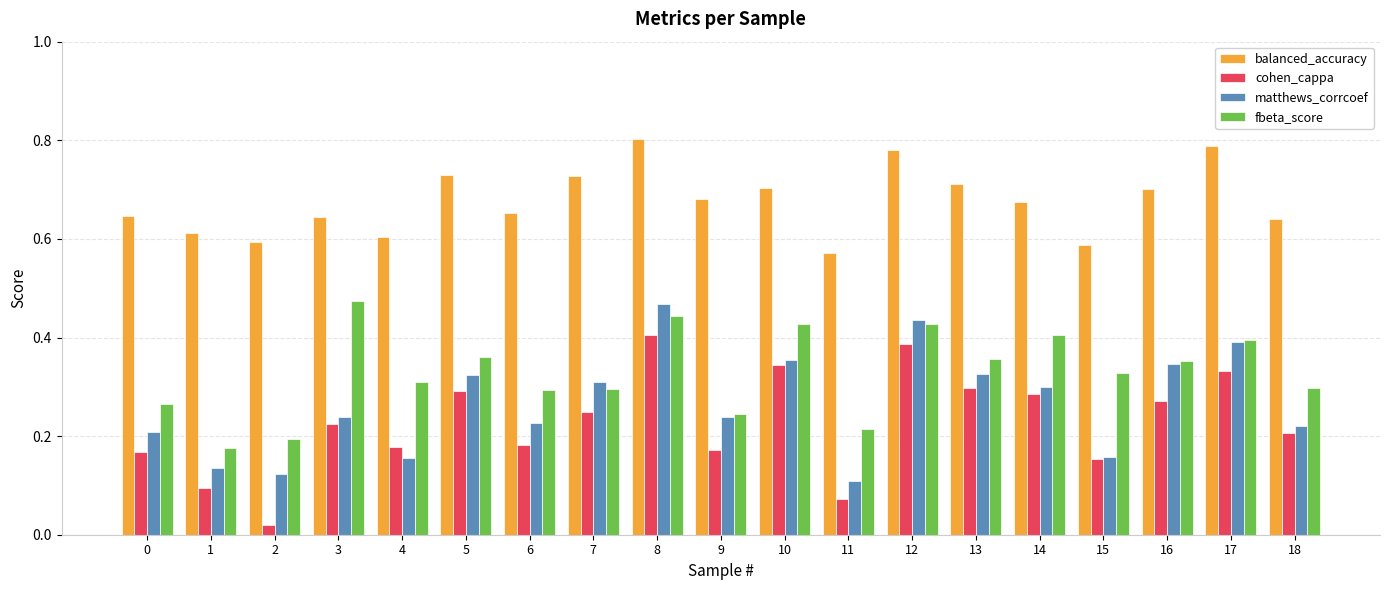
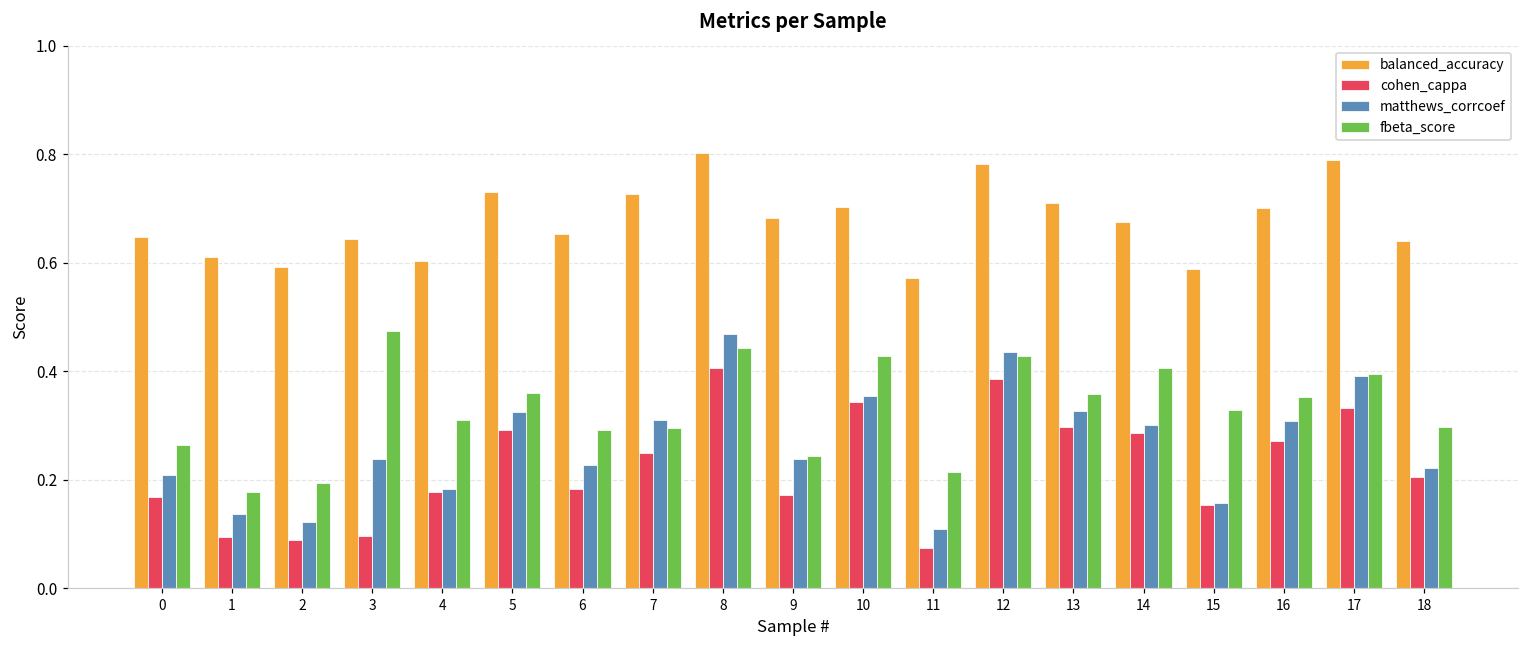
  {
    "balanced_accuracy": {
      "0": 0.65,
      "1": 0.61,
      "2": 0.59,
      "3": 0.64,
      "4": 0.60,
      "5": 0.73,
      "6": 0.65,
      "7": 0.73,
      "8": 0.80,
      "9": 0.68,
      "10": 0.70,
      "11": 0.57,
      "12": 0.78,
      "13": 0.71,
      "14": 0.68,
      "15": 0.59,
      "16": 0.70,
      "17": 0.79,
      "18": 0.64
    },
    "cohen_cappa": {
      "0": 0.17,
      "1": 0.10,
-     "2": 0.02,
-     "3": 0.23,
+     "2": 0.09,
+     "3": 0.10,
      "4": 0.18,
      "5": 0.29,
      "6": 0.18,
      "7": 0.25,
      "8": 0.41,
      "9": 0.17,
      "10": 0.34,
      "11": 0.07,
      "12": 0.39,
      "13": 0.30,
      "14": 0.29,
      "15": 0.15,
      "16": 0.27,
      "17": 0.33,
      "18": 0.21
    },
    "matthews_corrcoef": {
      "0": 0.21,
      "1": 0.14,
      "2": 0.12,
      "3": 0.24,
-     "4": 0.16,
+     "4": 0.18,
      "5": 0.32,
      "6": 0.23,
      "7": 0.31,
      "8": 0.47,
      "9": 0.24,
      "10": 0.35,
      "11": 0.11,
      "12": 0.44,
      "13": 0.33,
      "14": 0.30,
      "15": 0.16,
-     "16": 0.35,
+     "16": 0.31,
      "17": 0.39,
      "18": 0.22
    },
    "fbeta_score": {
      "0": 0.26,
      "1": 0.18,
      "2": 0.19,
      "3": 0.48,
      "4": 0.31,
      "5": 0.36,
      "6": 0.29,
      "7": 0.30,
      "8": 0.44,
      "9": 0.24,
      "10": 0.43,
      "11": 0.21,
      "12": 0.43,
      "13": 0.36,
      "14": 0.41,
      "15": 0.33,
      "16": 0.35,
      "17": 0.40,
      "18": 0.30
    }
  }
